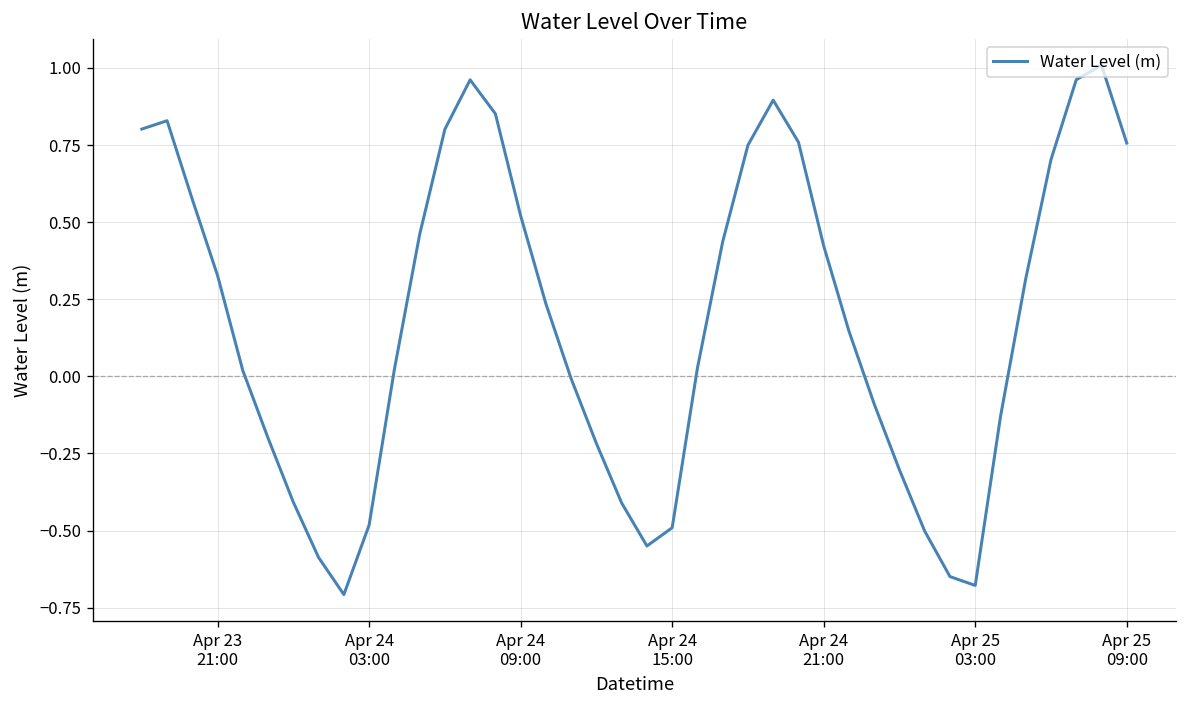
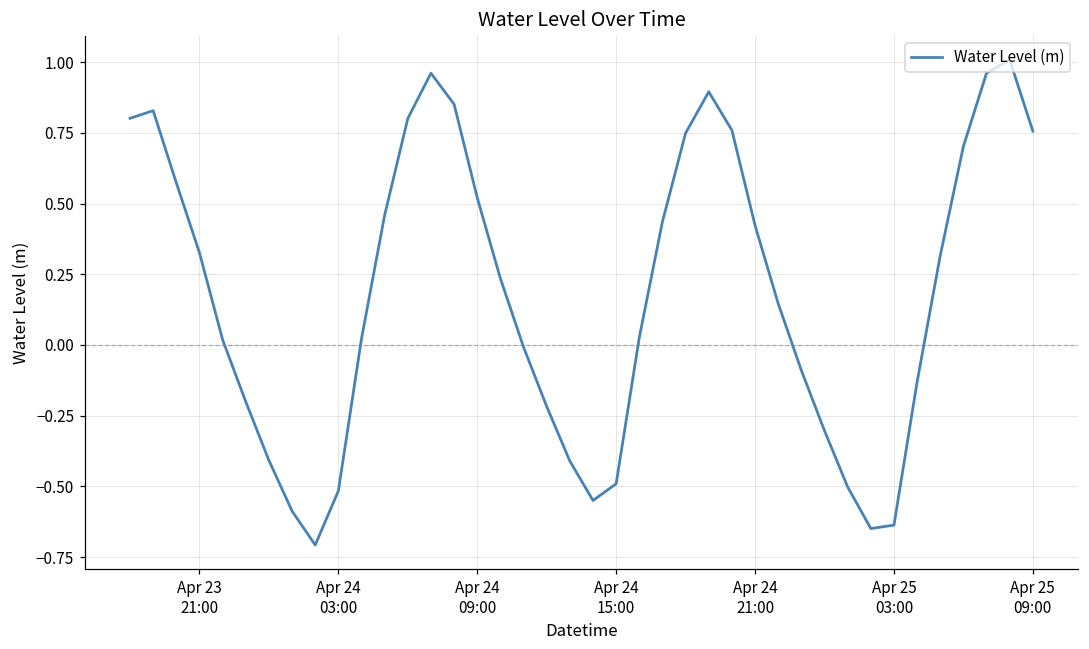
  {
    "Apr 23 21:00": 0.33,
-   "Apr 24 03:00": -0.48,
+   "Apr 24 03:00": -0.52,
    "Apr 24 09:00": 0.52,
    "Apr 24 15:00": -0.49,
    "Apr 24 21:00": 0.42,
-   "Apr 25 03:00": -0.68,
+   "Apr 25 03:00": -0.64,
    "Apr 25 09:00": 0.76
  }
